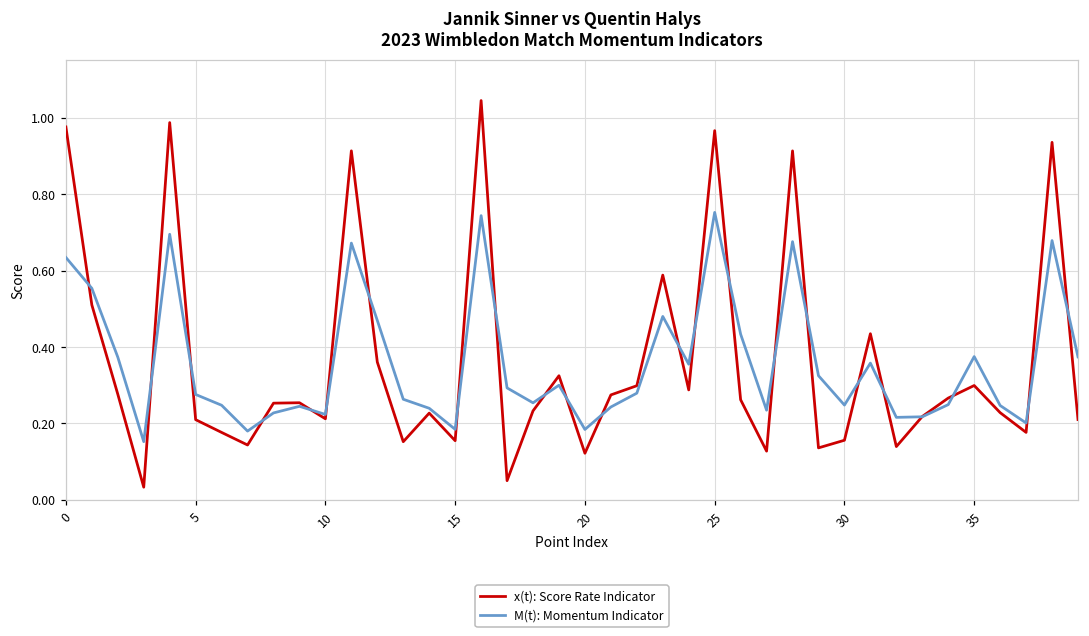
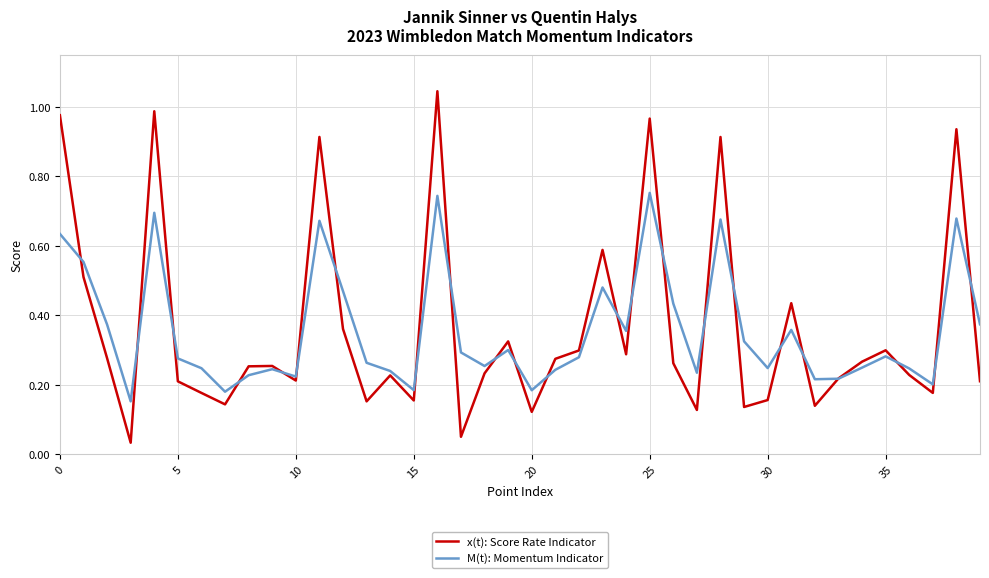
  {
    "x(t): Score Rate Indicator": {
      "0": 0.98,
      "5": 0.21,
      "10": 0.21,
      "15": 0.15,
      "20": 0.12,
      "25": 0.97,
      "30": 0.16,
      "35": 0.30
    },
    "M(t): Momentum Indicator": {
      "0": 0.63,
      "5": 0.28,
      "10": 0.22,
      "15": 0.18,
      "20": 0.18,
      "25": 0.75,
      "30": 0.25,
-     "35": 0.37
+     "35": 0.28
    }
  }
